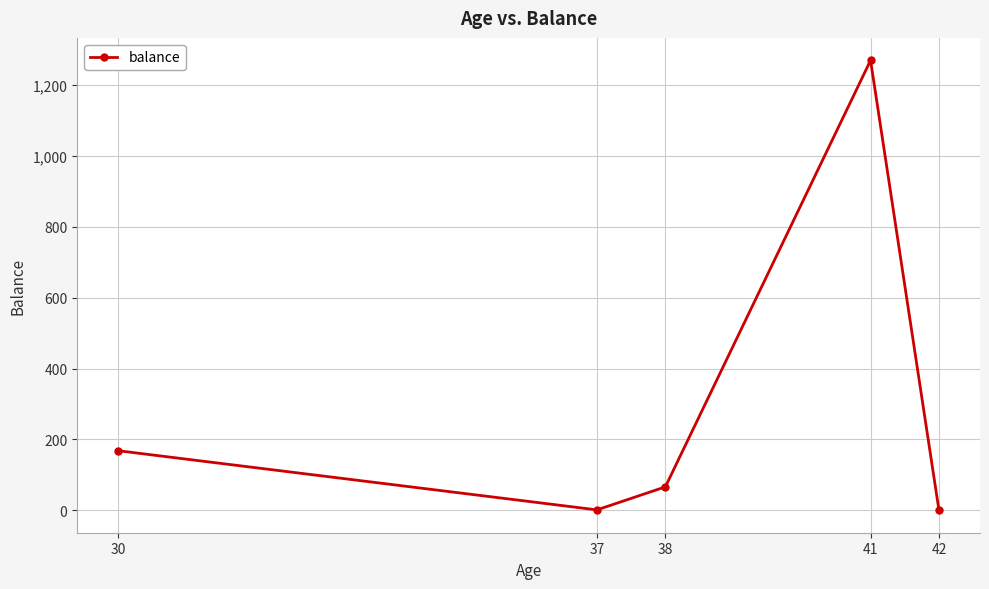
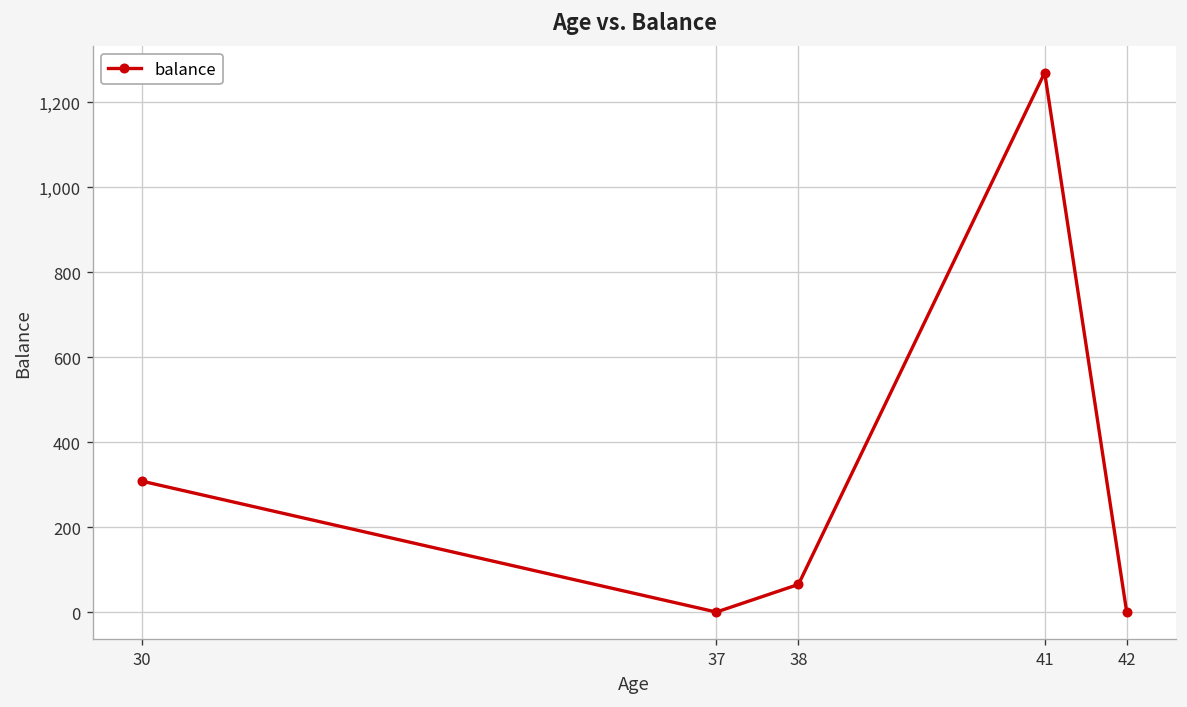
  {
-   "30": "170",
+   "30": "310",
    "37": "0",
    "38": "70",
    "41": "1,270",
    "42": "0"
  }
